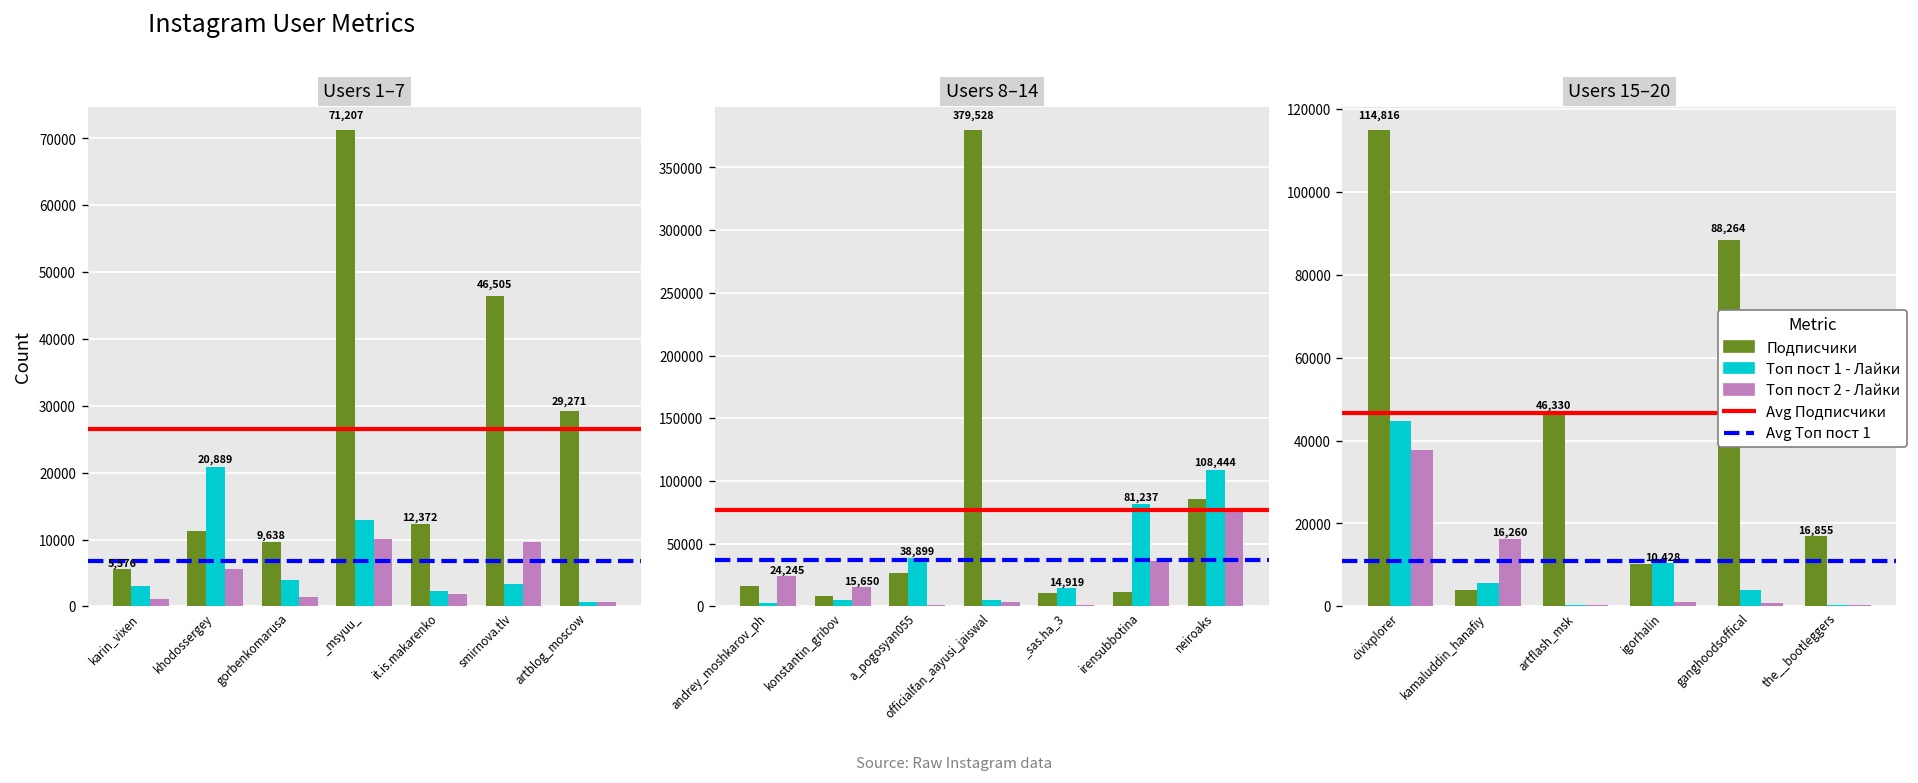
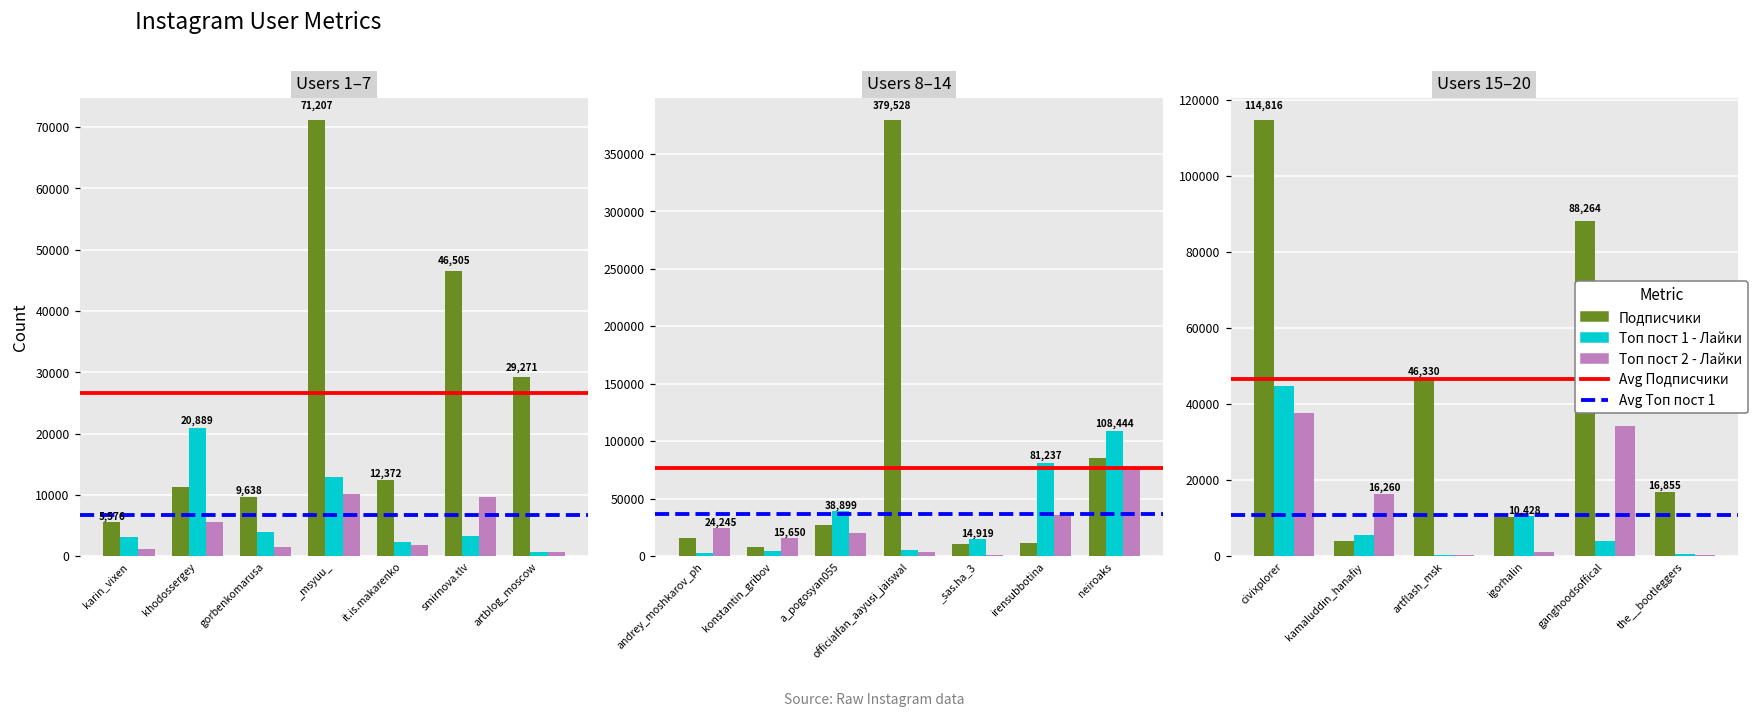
  {
    "Users 1–7": {
      "Подписчики": {
        "karin_vixen": "5,576",
        "gorbenkomarusa": "9,638",
        "_msyuu_": "71,207",
        "it.is.makarenko": "12,372",
        "smirnova.tlv": "46,505",
        "artblog_moscow": "29,271"
      },
      "Топ пост 1 - Лайки": {
        "khodossergey": "20,889"
      },
      "Топ пост 2 - Лайки": {
        "karin_vixen": "1000",
        "khodossergey": "6000",
        "gorbenkomarusa": "1000",
        "_msyuu_": "10000",
        "it.is.makarenko": "2000",
        "smirnova.tlv": "10000",
        "artblog_moscow": "1000"
      }
    },
    "Users 8–14": {
      "Подписчики": {
        "officialfan_aayusi_jaiswal": "379,528"
      },
      "Топ пост 1 - Лайки": {
        "a_pogosyan055": "38,899",
        "_sas.ha_3": "14,919",
        "irensubbotina": "81,237",
        "neiroaks": "108,444"
      },
      "Топ пост 2 - Лайки": {
-       "a_pogosyan055": "1000",
+       "a_pogosyan055": "20000",
        "officialfan_aayusi_jaiswal": "4000",
        "irensubbotina": "36000",
        "neiroaks": "78000"
      }
    },
    "Users 15–20": {
      "Подписчики": {
        "civixplorer": "114,816",
        "artflash_msk": "46,330",
        "ganghoodsoffical": "88,264",
        "the__bootleggers": "16,855"
      },
      "Топ пост 1 - Лайки": {
        "igorhalin": "10,428"
      },
      "Топ пост 2 - Лайки": {
        "civixplorer": "38000",
        "igorhalin": "1000",
-       "ganghoodsoffical": "1000"
+       "ganghoodsoffical": "34000"
      }
    }
  }
